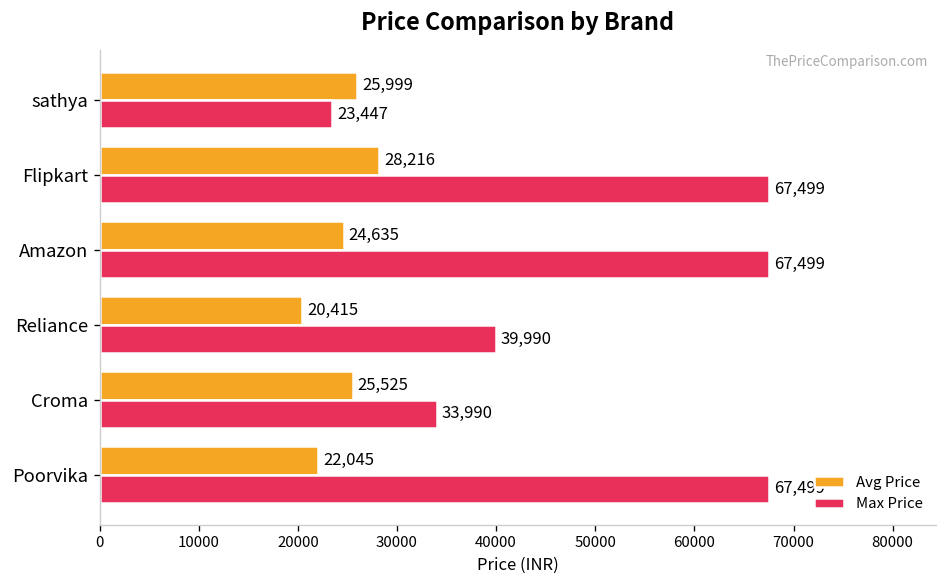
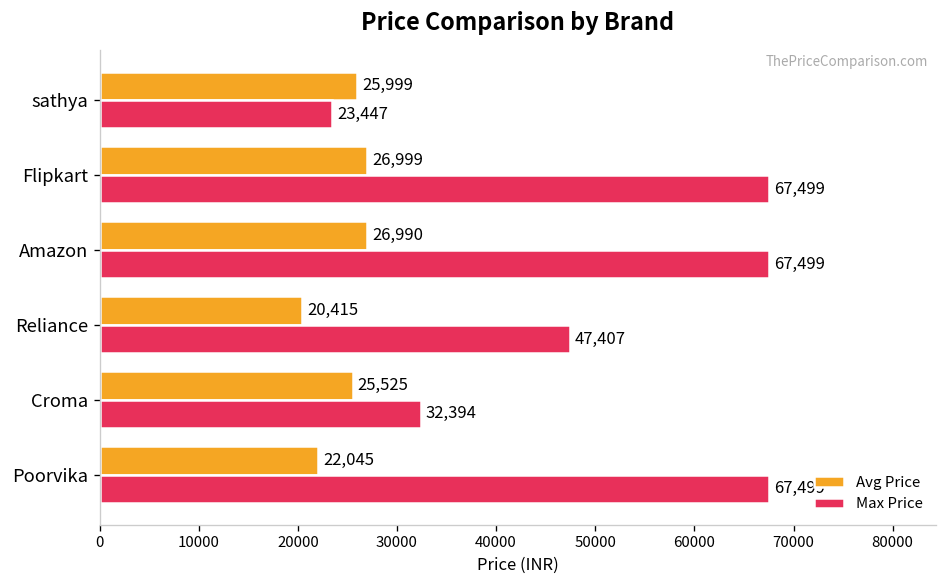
  {
    "Avg Price": {
      "sathya": "25,999",
-     "Flipkart": "28,216",
-     "Amazon": "24,635",
+     "Flipkart": "26,999",
+     "Amazon": "26,990",
      "Reliance": "20,415",
      "Croma": "25,525",
      "Poorvika": "22,045"
    },
    "Max Price": {
      "sathya": "23,447",
      "Flipkart": "67,499",
      "Amazon": "67,499",
-     "Reliance": "39,990",
-     "Croma": "33,990",
+     "Reliance": "47,407",
+     "Croma": "32,394",
      "Poorvika": "67,499"
    }
  }
